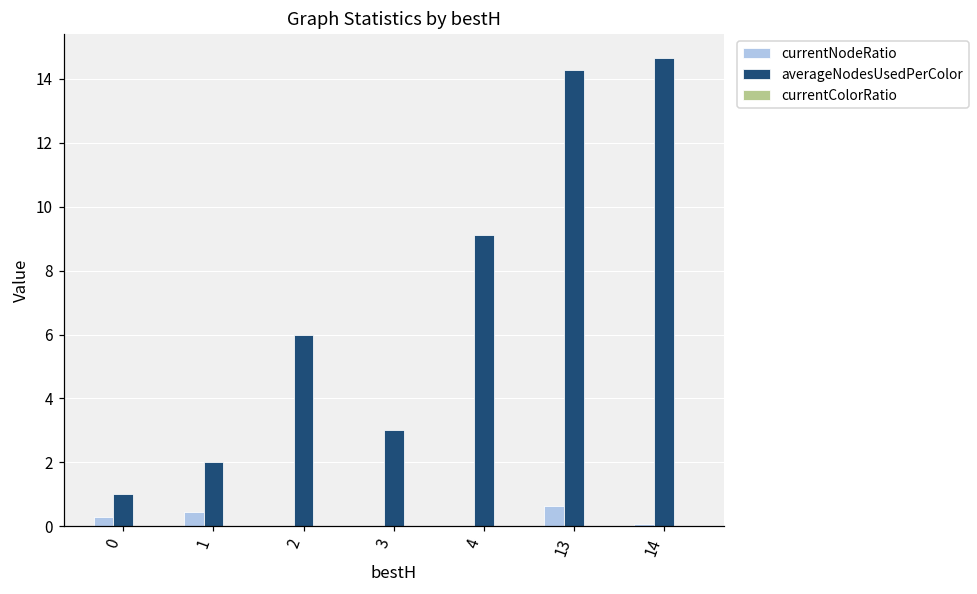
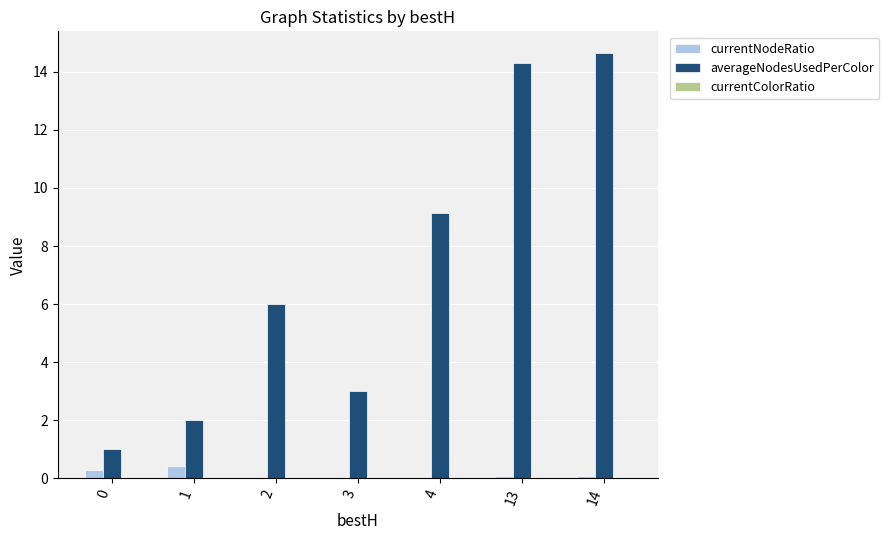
  {
    "currentNodeRatio": {
      "0": 0.3,
      "1": 0.4,
-     "13": 0.6
+     "13": 0.1
    },
    "averageNodesUsedPerColor": {
      "0": 1.0,
      "1": 2.0,
      "2": 6.0,
      "3": 3.0,
      "4": 9.1,
      "13": 14.3,
      "14": 14.7
    }
  }
